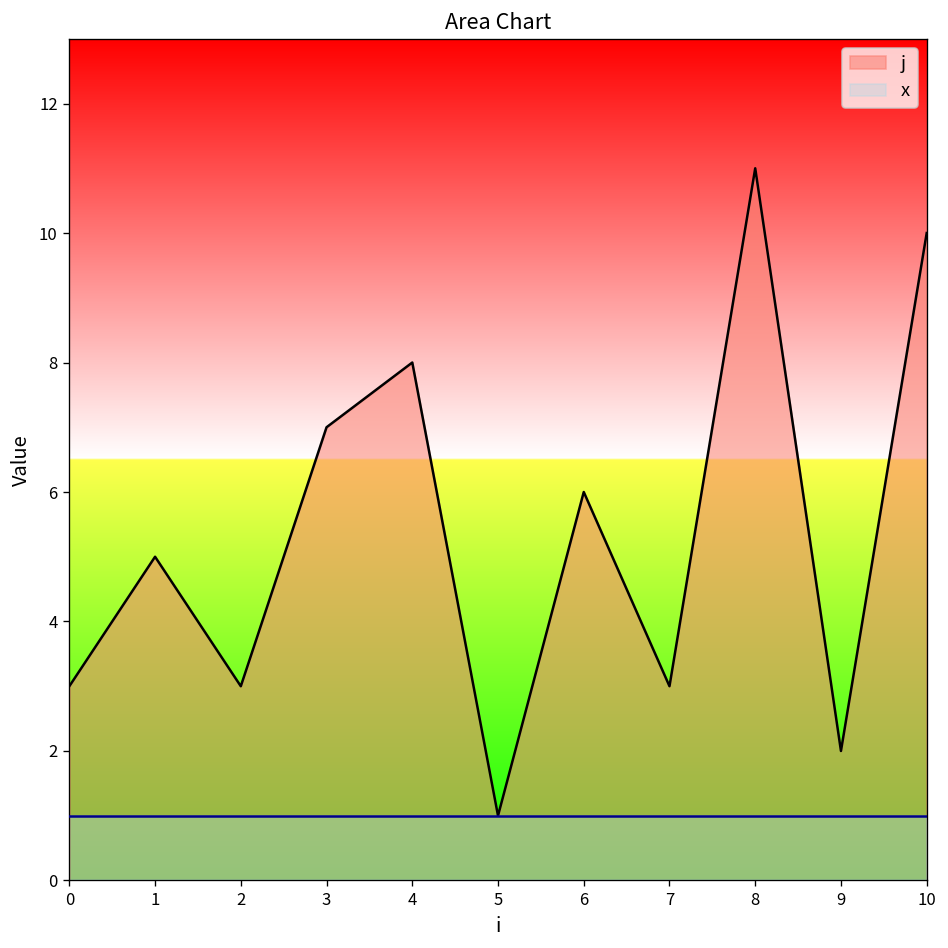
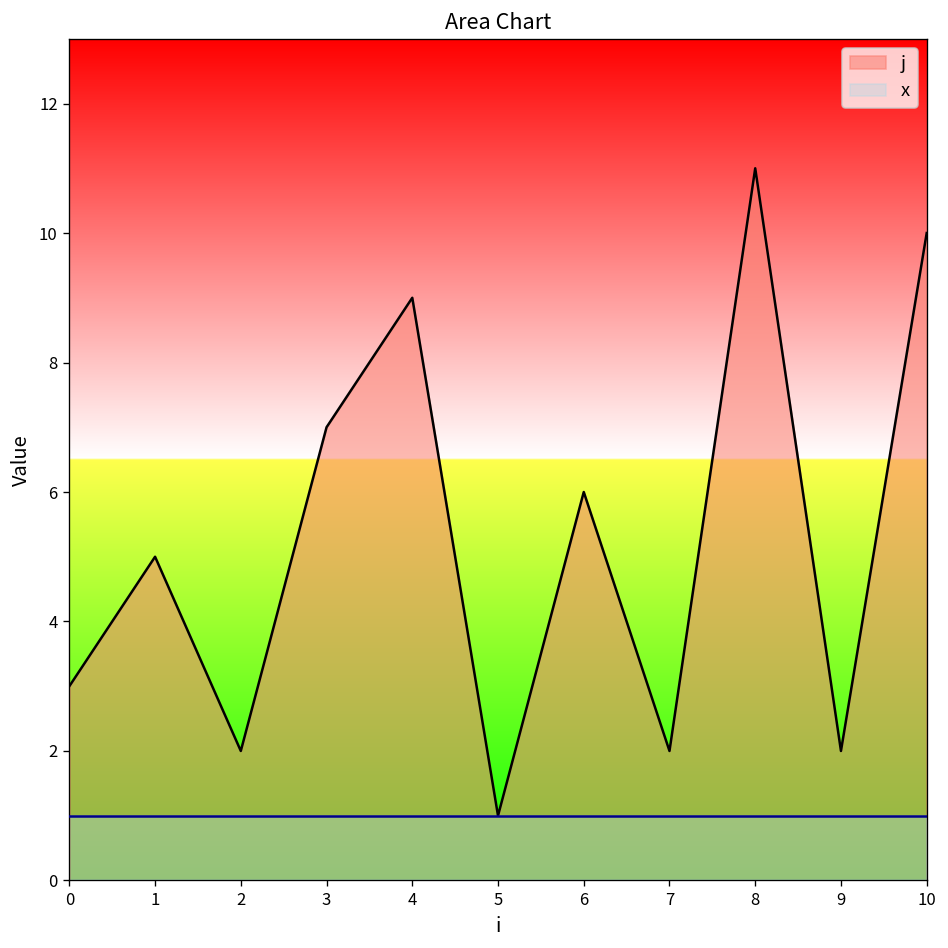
  {
    "j": {
      "0": 3,
      "1": 5,
-     "2": 3,
+     "2": 2,
      "3": 7,
-     "4": 8,
+     "4": 9,
      "6": 6,
-     "7": 3,
+     "7": 2,
      "8": 11,
      "9": 2,
      "10": 10
    },
    "x": {
      "0": 1,
      "1": 1,
      "2": 1,
      "3": 1,
      "4": 1,
      "6": 1,
      "7": 1,
      "8": 1,
      "9": 1,
      "10": 1
    }
  }
